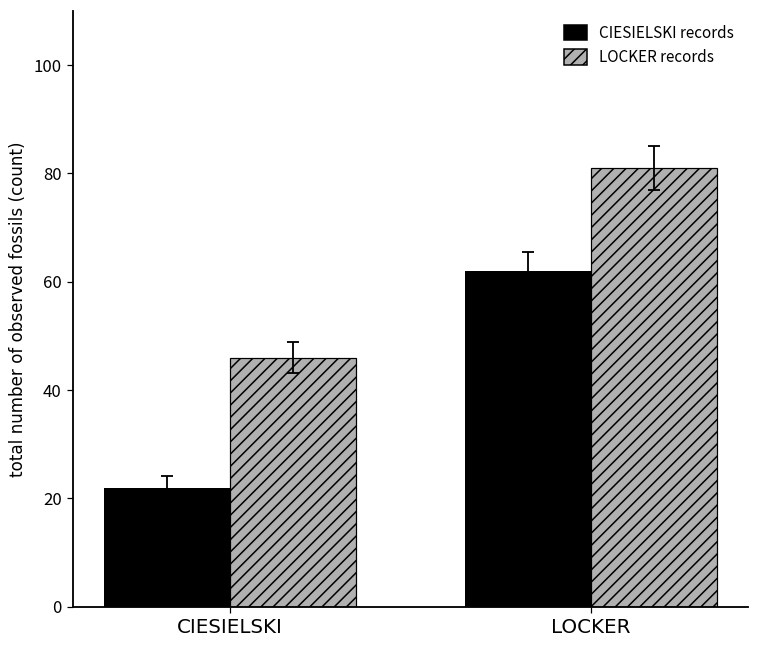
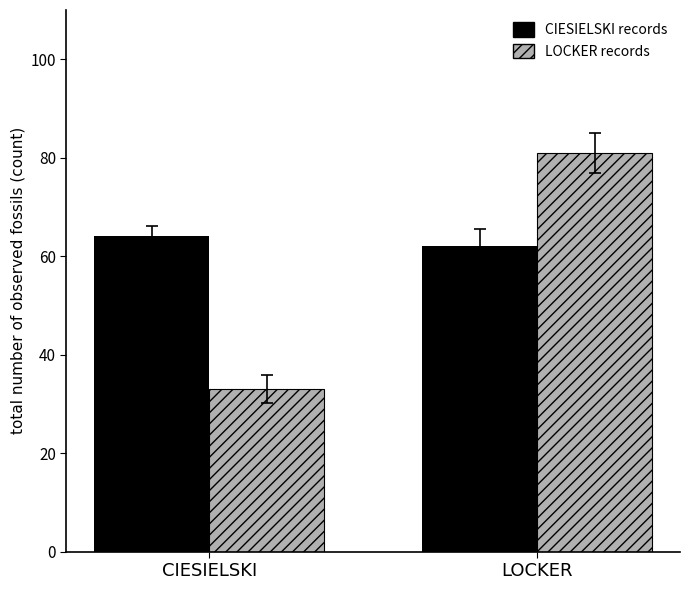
  {
    "CIESIELSKI records": {
-     "CIESIELSKI": 22,
+     "CIESIELSKI": 64,
      "LOCKER": 62
    },
    "LOCKER records": {
-     "CIESIELSKI": 46,
+     "CIESIELSKI": 33,
      "LOCKER": 81
    }
  }
